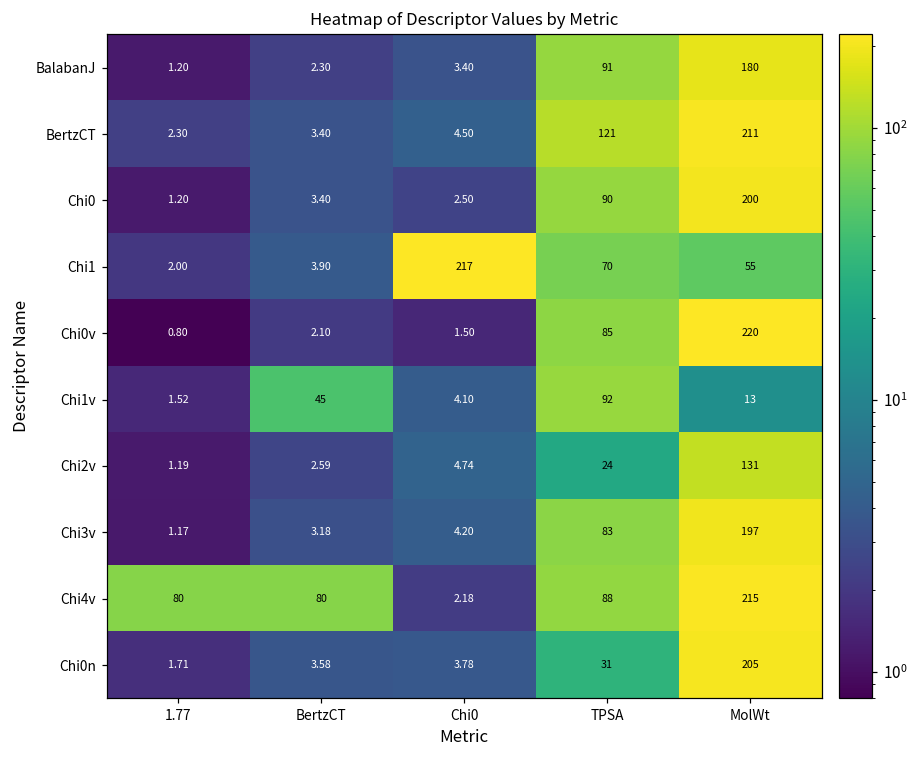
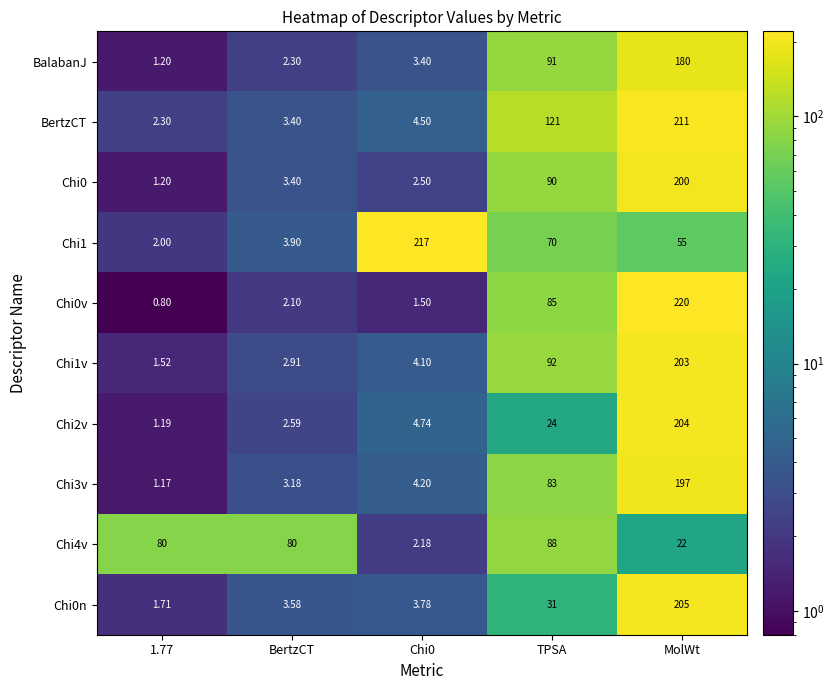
  {
    "BalabanJ": {
      "1.77": 1.20,
      "BertzCT": 2.30,
      "Chi0": 3.40,
      "TPSA": 91,
      "MolWt": 180
    },
    "BertzCT": {
      "1.77": 2.30,
      "BertzCT": 3.40,
      "Chi0": 4.50,
      "TPSA": 121,
      "MolWt": 211
    },
    "Chi0": {
      "1.77": 1.20,
      "BertzCT": 3.40,
      "Chi0": 2.50,
      "TPSA": 90,
      "MolWt": 200
    },
    "Chi1": {
      "1.77": 2.00,
      "BertzCT": 3.90,
      "Chi0": 217,
      "TPSA": 70,
      "MolWt": 55
    },
    "Chi0v": {
      "1.77": 0.80,
      "BertzCT": 2.10,
      "Chi0": 1.50,
      "TPSA": 85,
      "MolWt": 220
    },
    "Chi1v": {
      "1.77": 1.52,
-     "BertzCT": 45,
+     "BertzCT": 2.91,
      "Chi0": 4.10,
      "TPSA": 92,
-     "MolWt": 13
+     "MolWt": 203
    },
    "Chi2v": {
      "1.77": 1.19,
      "BertzCT": 2.59,
      "Chi0": 4.74,
      "TPSA": 24,
-     "MolWt": 131
+     "MolWt": 204
    },
    "Chi3v": {
      "1.77": 1.17,
      "BertzCT": 3.18,
      "Chi0": 4.20,
      "TPSA": 83,
      "MolWt": 197
    },
    "Chi4v": {
      "1.77": 80,
      "BertzCT": 80,
      "Chi0": 2.18,
      "TPSA": 88,
-     "MolWt": 215
+     "MolWt": 22
    },
    "Chi0n": {
      "1.77": 1.71,
      "BertzCT": 3.58,
      "Chi0": 3.78,
      "TPSA": 31,
      "MolWt": 205
    }
  }
